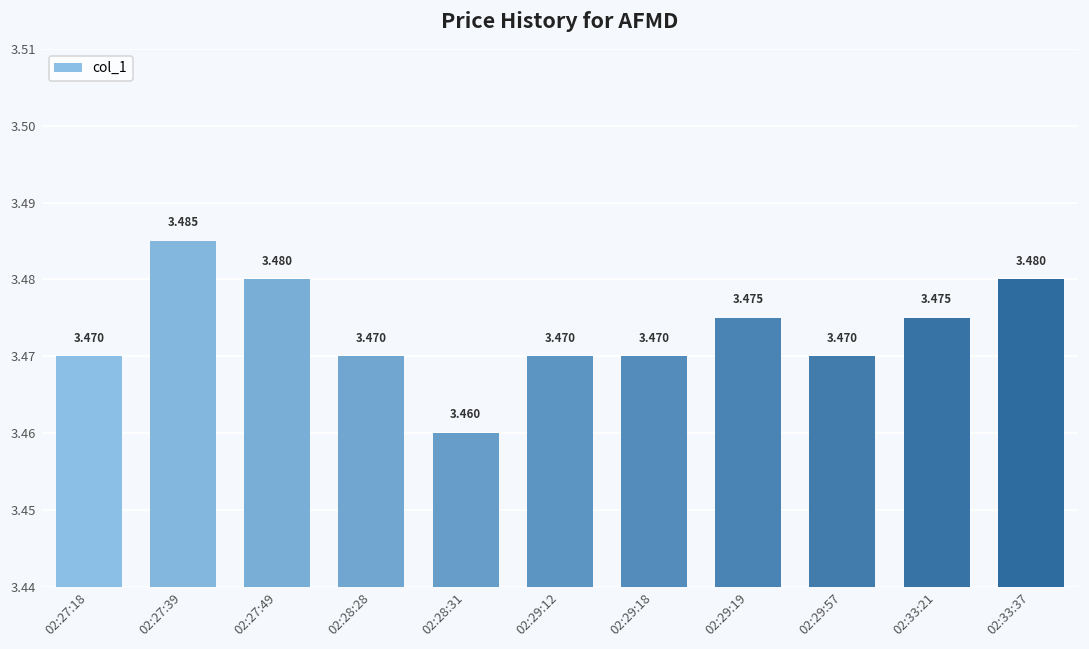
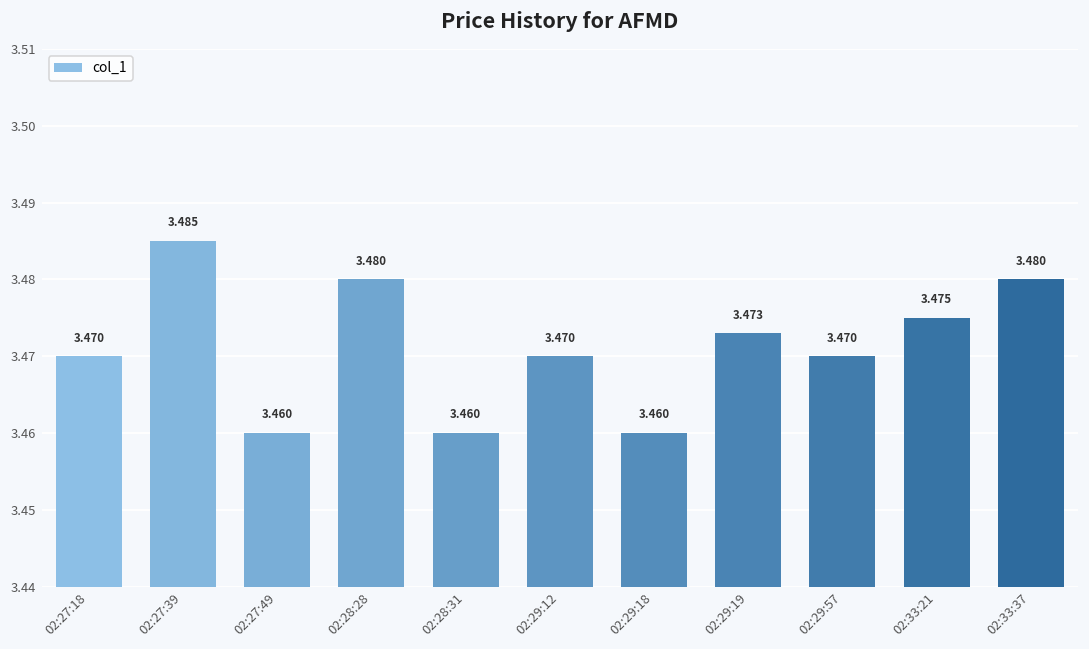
  {
    "02:27:18": 3.470,
    "02:27:39": 3.485,
-   "02:27:49": 3.480,
-   "02:28:28": 3.470,
+   "02:27:49": 3.460,
+   "02:28:28": 3.480,
    "02:28:31": 3.460,
    "02:29:12": 3.470,
-   "02:29:18": 3.470,
-   "02:29:19": 3.475,
+   "02:29:18": 3.460,
+   "02:29:19": 3.473,
    "02:29:57": 3.470,
    "02:33:21": 3.475,
    "02:33:37": 3.480
  }
